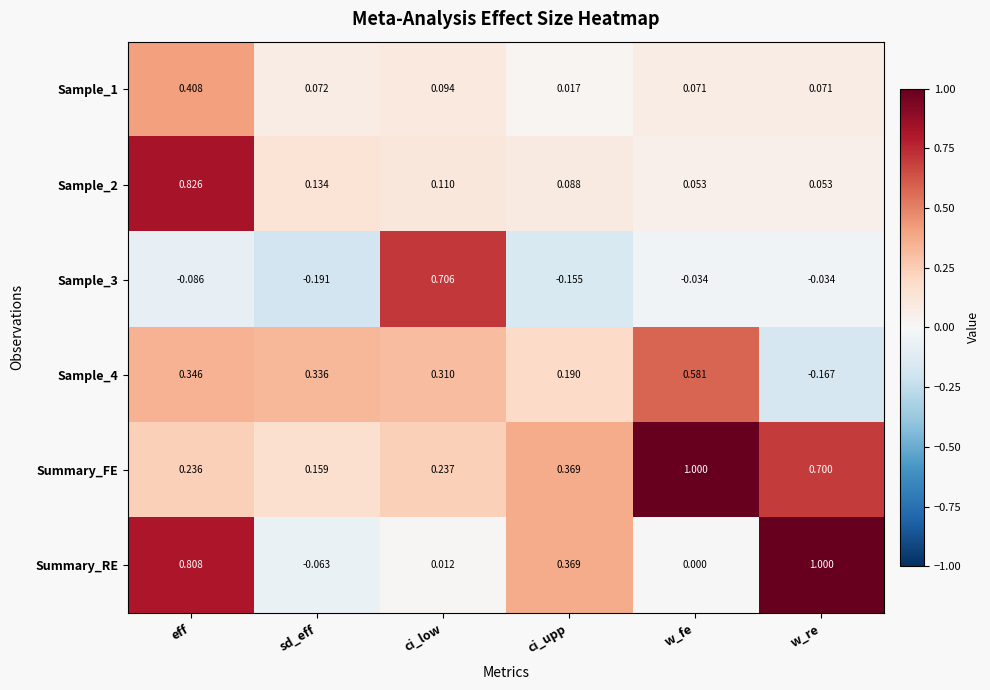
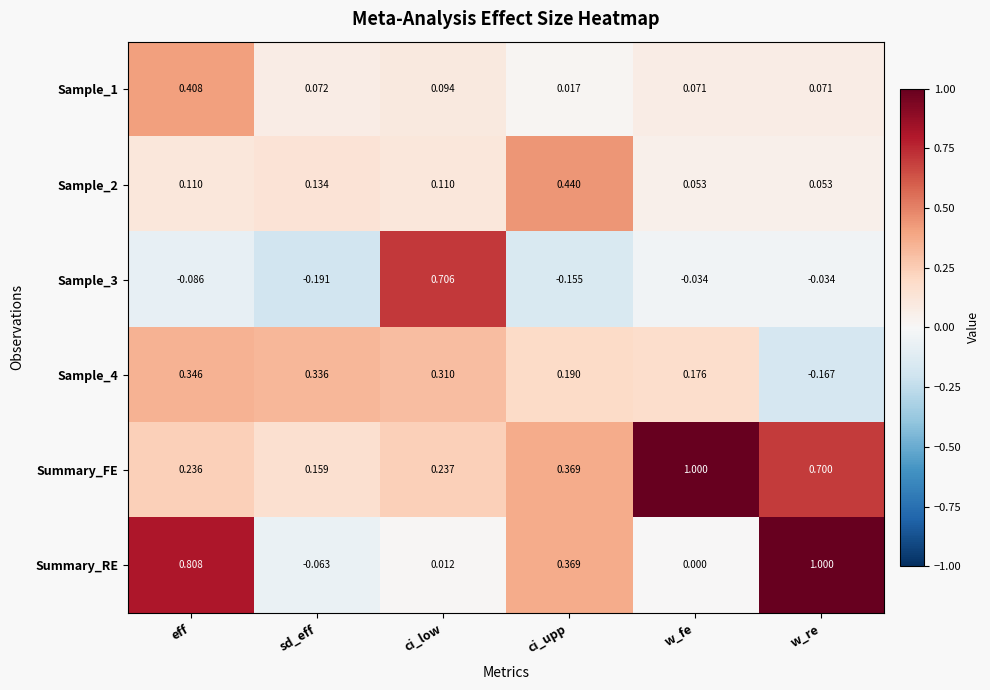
  {
    "Sample_1": {
      "eff": 0.408,
      "sd_eff": 0.072,
      "ci_low": 0.094,
      "ci_upp": 0.017,
      "w_fe": 0.071,
      "w_re": 0.071
    },
    "Sample_2": {
-     "eff": 0.826,
+     "eff": 0.110,
      "sd_eff": 0.134,
      "ci_low": 0.110,
-     "ci_upp": 0.088,
+     "ci_upp": 0.440,
      "w_fe": 0.053,
      "w_re": 0.053
    },
    "Sample_3": {
      "eff": -0.086,
      "sd_eff": -0.191,
      "ci_low": 0.706,
      "ci_upp": -0.155,
      "w_fe": -0.034,
      "w_re": -0.034
    },
    "Sample_4": {
      "eff": 0.346,
      "sd_eff": 0.336,
      "ci_low": 0.310,
      "ci_upp": 0.190,
-     "w_fe": 0.581,
+     "w_fe": 0.176,
      "w_re": -0.167
    },
    "Summary_FE": {
      "eff": 0.236,
      "sd_eff": 0.159,
      "ci_low": 0.237,
      "ci_upp": 0.369,
      "w_fe": 1.000,
      "w_re": 0.700
    },
    "Summary_RE": {
      "eff": 0.808,
      "sd_eff": -0.063,
      "ci_low": 0.012,
      "ci_upp": 0.369,
      "w_fe": 0.000,
      "w_re": 1.000
    }
  }
